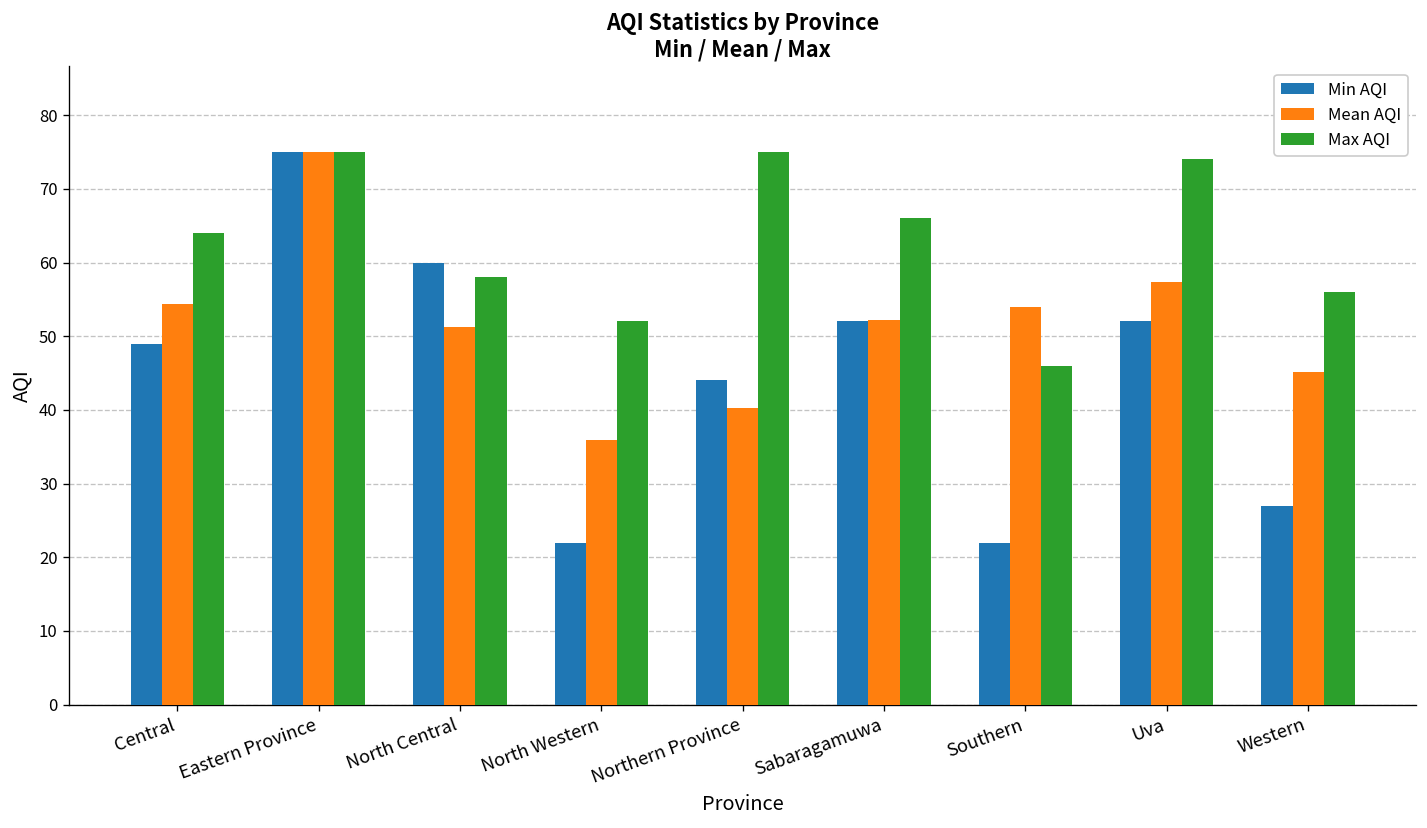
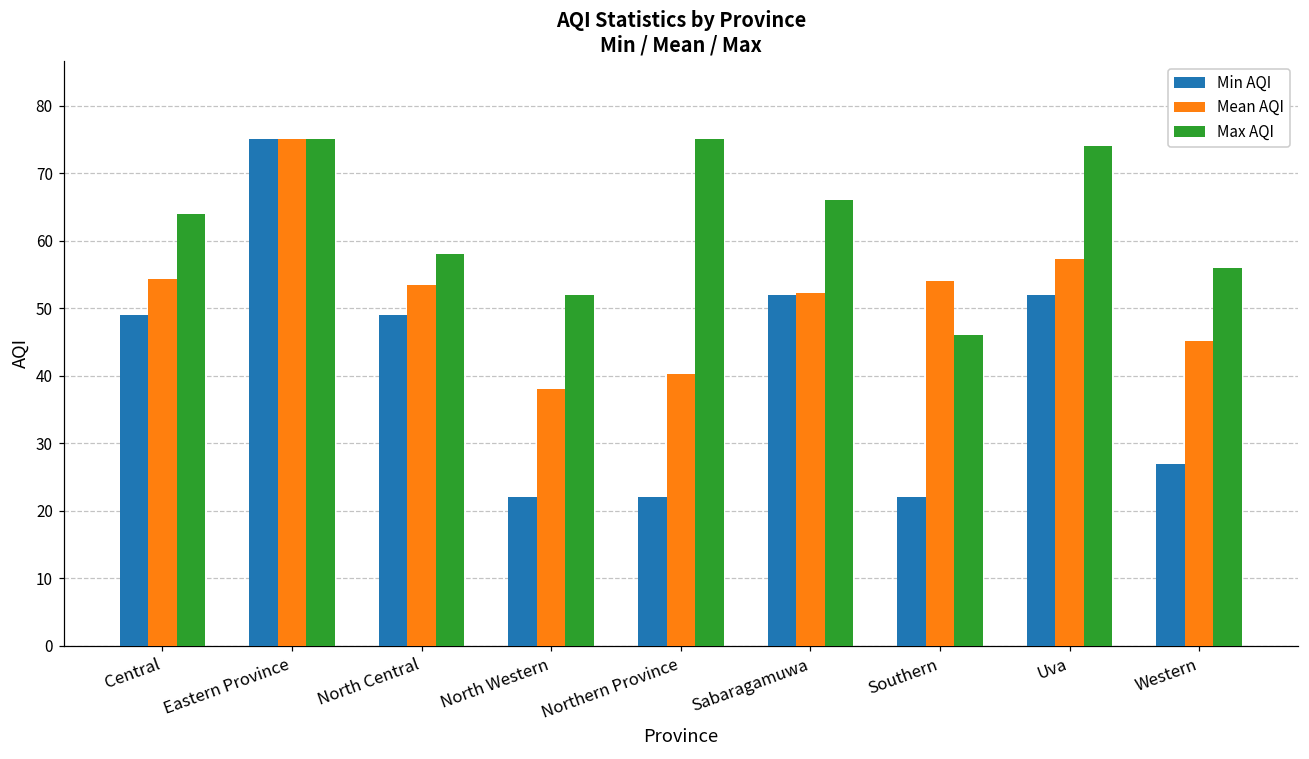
  {
    "Min AQI": {
      "Central": 49,
      "Eastern Province": 75,
-     "North Central": 60,
+     "North Central": 49,
      "North Western": 22,
-     "Northern Province": 44,
+     "Northern Province": 22,
      "Sabaragamuwa": 52,
      "Southern": 22,
      "Uva": 52,
      "Western": 27
    },
    "Mean AQI": {
      "Central": 54,
      "Eastern Province": 75,
-     "North Central": 51,
-     "North Western": 36,
+     "North Central": 54,
+     "North Western": 38,
      "Northern Province": 40,
      "Sabaragamuwa": 52,
      "Southern": 54,
      "Uva": 57,
      "Western": 45
    },
    "Max AQI": {
      "Central": 64,
      "Eastern Province": 75,
      "North Central": 58,
      "North Western": 52,
      "Northern Province": 75,
      "Sabaragamuwa": 66,
      "Southern": 46,
      "Uva": 74,
      "Western": 56
    }
  }
